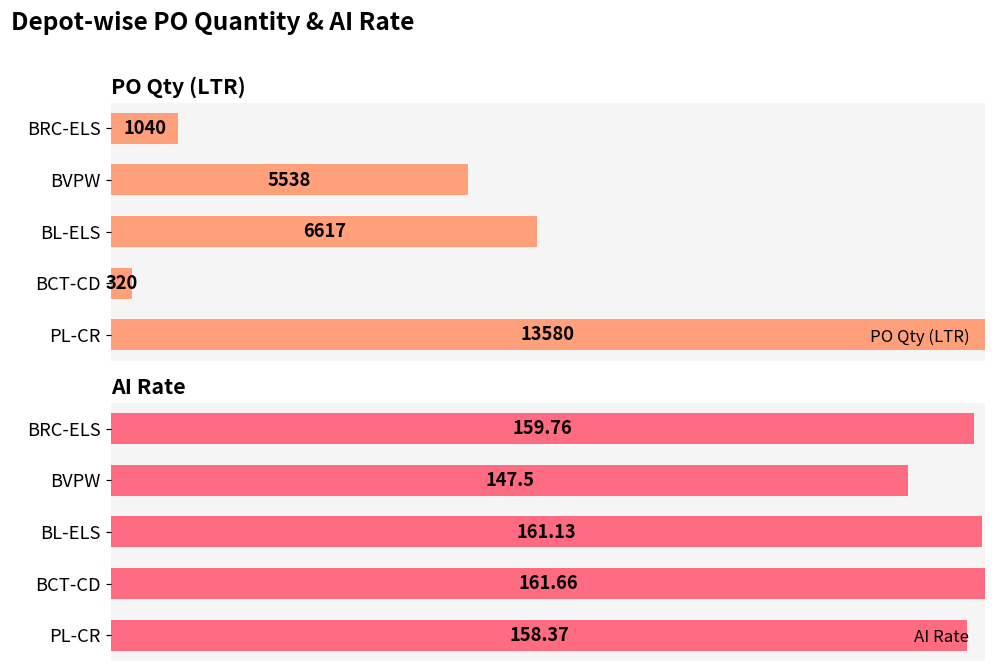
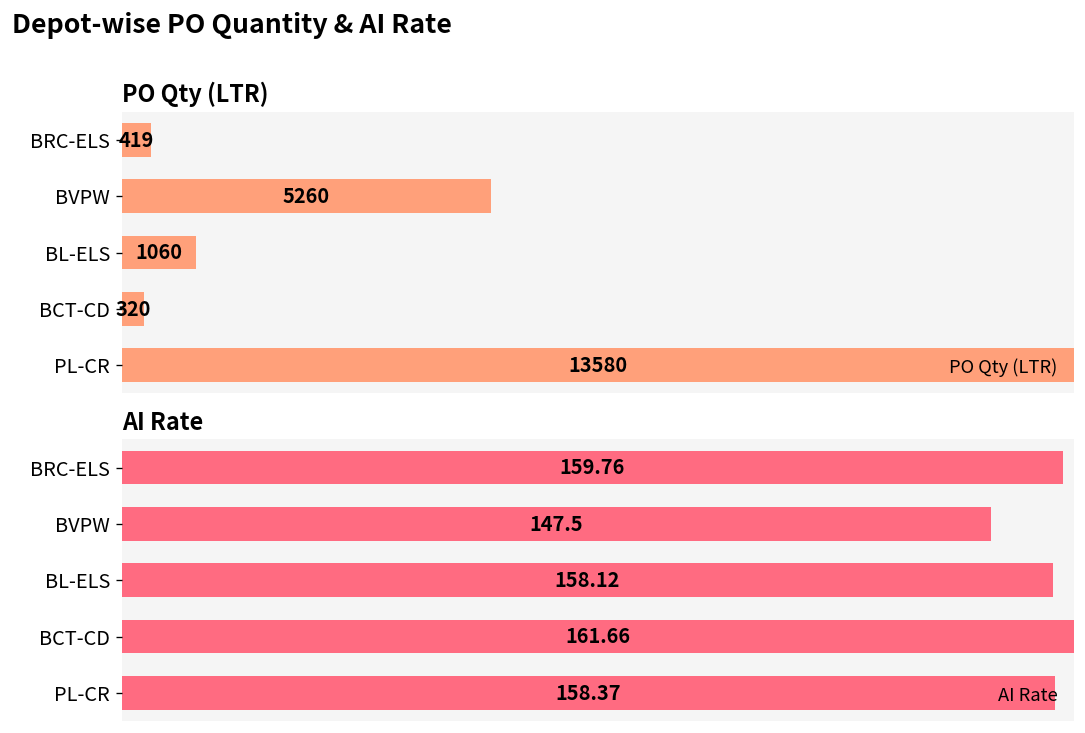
  {
    "PO Qty (LTR)": {
-     "BRC-ELS": 1040,
-     "BVPW": 5538,
-     "BL-ELS": 6617
+     "BRC-ELS": 419,
+     "BVPW": 5260,
+     "BL-ELS": 1060
    },
    "AI Rate": {
-     "BL-ELS": 161.13
+     "BL-ELS": 158.12
    }
  }
